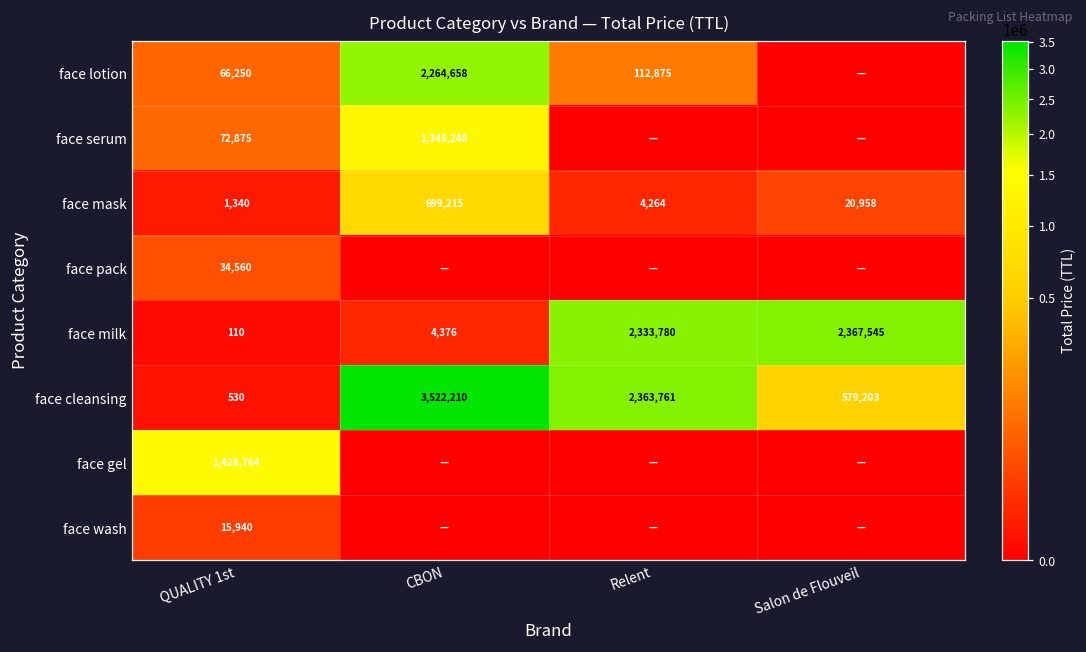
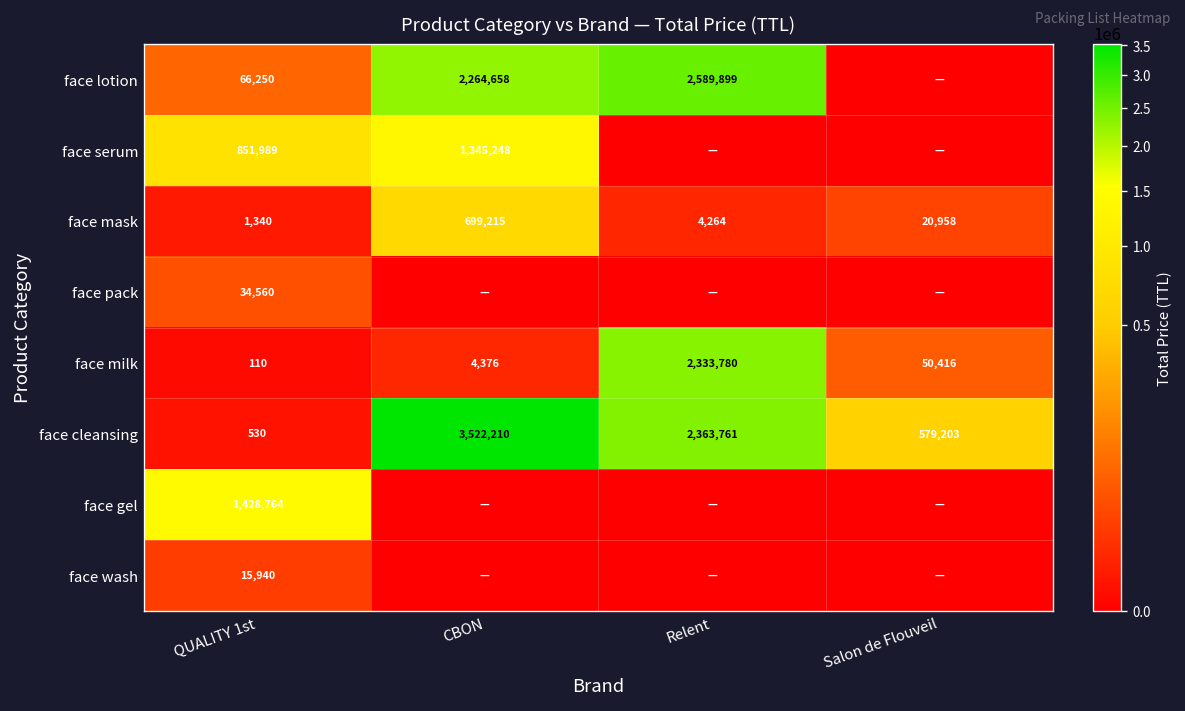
  {
    "face lotion": {
      "QUALITY 1st": "66,250",
      "CBON": "2,264,658",
-     "Relent": "112,875"
+     "Relent": "2,589,899"
    },
    "face serum": {
-     "QUALITY 1st": "72,875",
+     "QUALITY 1st": "851,989",
      "CBON": "1,345,248"
    },
    "face mask": {
      "QUALITY 1st": "1,340",
      "CBON": "699,215",
      "Relent": "4,264",
      "Salon de Flouveil": "20,958"
    },
    "face pack": {
      "QUALITY 1st": "34,560"
    },
    "face milk": {
      "QUALITY 1st": "110",
      "CBON": "4,376",
      "Relent": "2,333,780",
-     "Salon de Flouveil": "2,367,545"
+     "Salon de Flouveil": "50,416"
    },
    "face cleansing": {
      "QUALITY 1st": "530",
      "CBON": "3,522,210",
      "Relent": "2,363,761",
      "Salon de Flouveil": "579,203"
    },
    "face gel": {
      "QUALITY 1st": "1,428,764"
    },
    "face wash": {
      "QUALITY 1st": "15,940"
    }
  }
